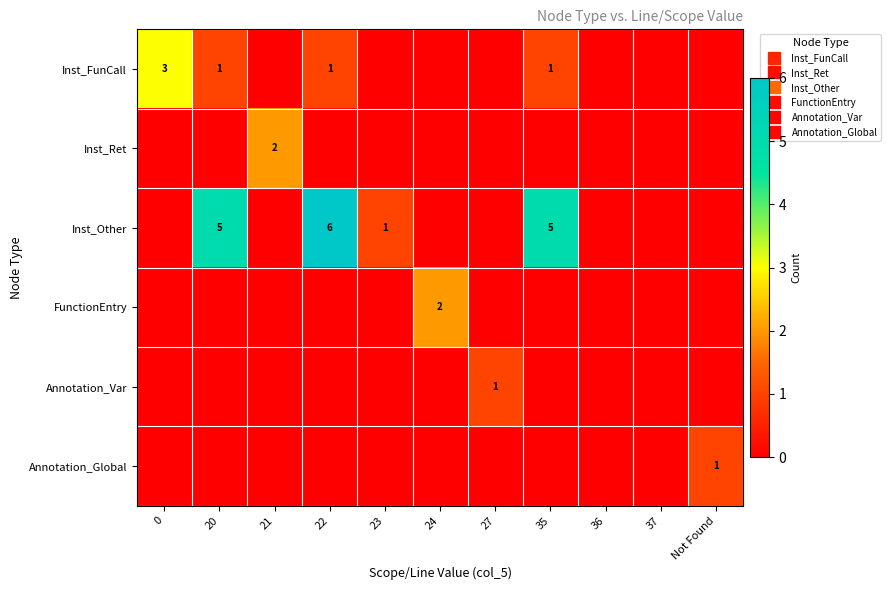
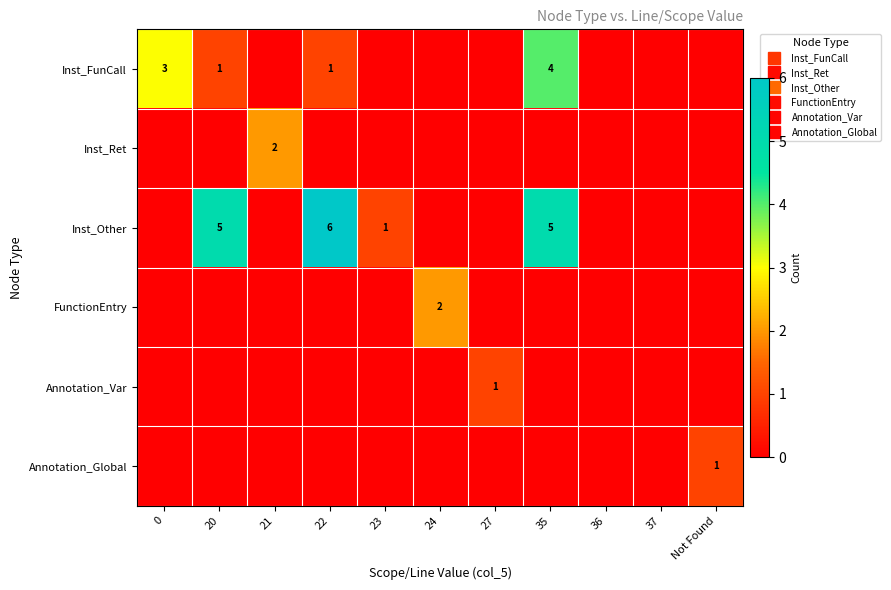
  {
    "Inst_FunCall": {
      "0": 3,
      "20": 1,
      "22": 1,
-     "35": 1
+     "35": 4
    },
    "Inst_Ret": {
      "21": 2
    },
    "Inst_Other": {
      "20": 5,
      "22": 6,
      "23": 1,
      "35": 5
    },
    "FunctionEntry": {
      "24": 2
    },
    "Annotation_Var": {
      "27": 1
    },
    "Annotation_Global": {
      "Not Found": 1
    }
  }
